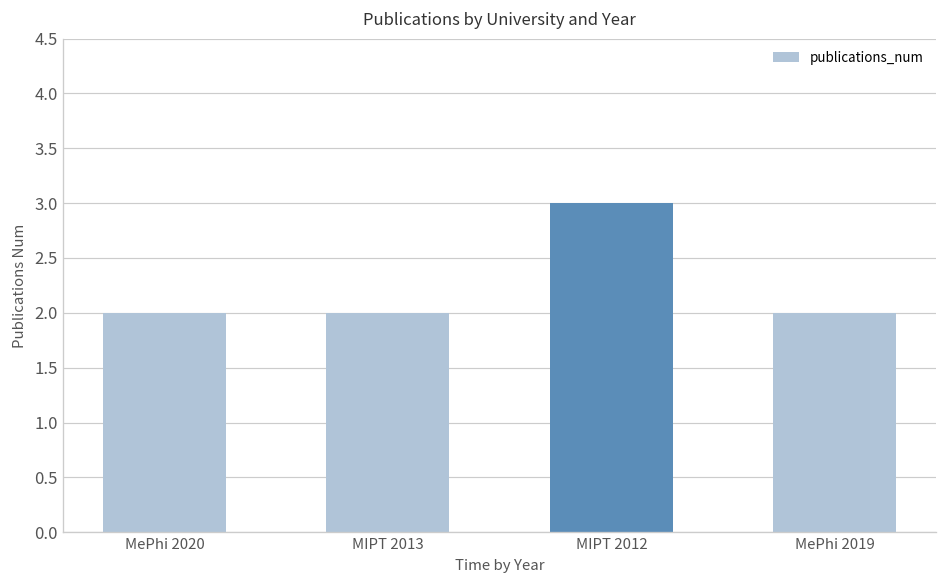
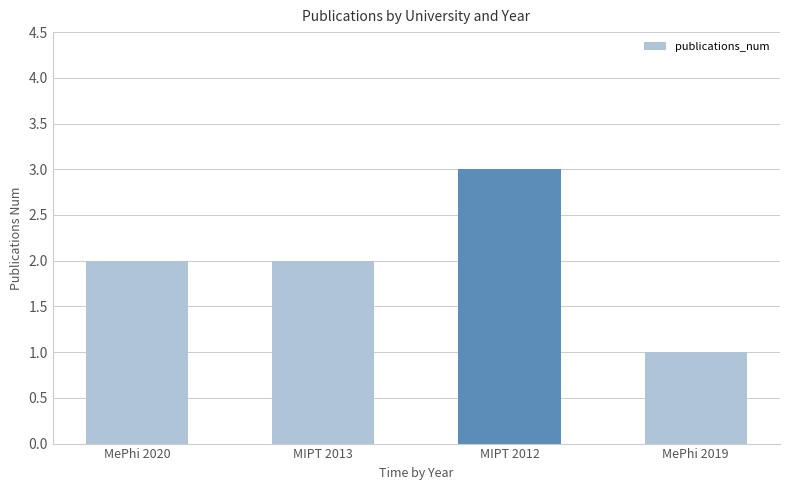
  {
    "MePhi 2020": 2,
    "MIPT 2013": 2,
    "MIPT 2012": 3,
-   "MePhi 2019": 2
+   "MePhi 2019": 1
  }
